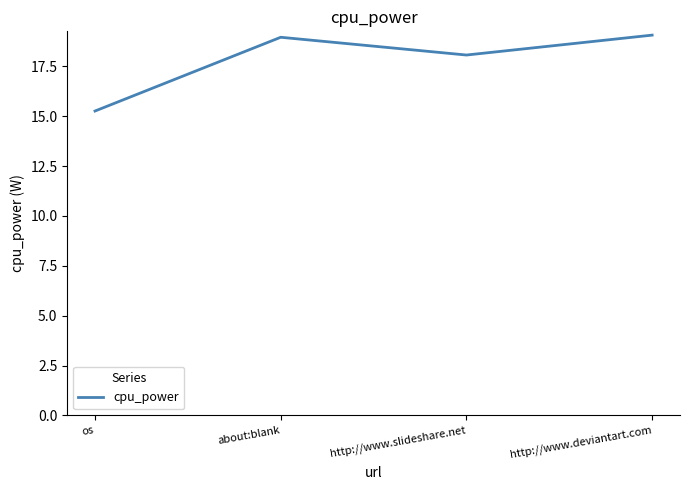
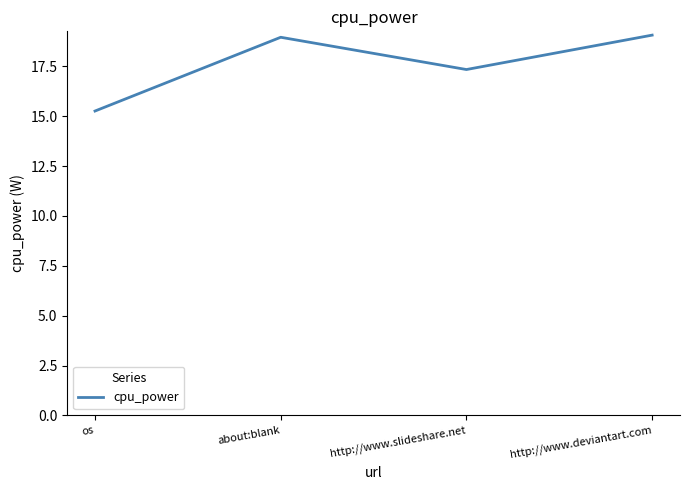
  {
    "os": 15.3,
    "about:blank": 19.0,
-   "http://www.slideshare.net": 18.1,
+   "http://www.slideshare.net": 17.3,
    "http://www.deviantart.com": 19.1
  }
